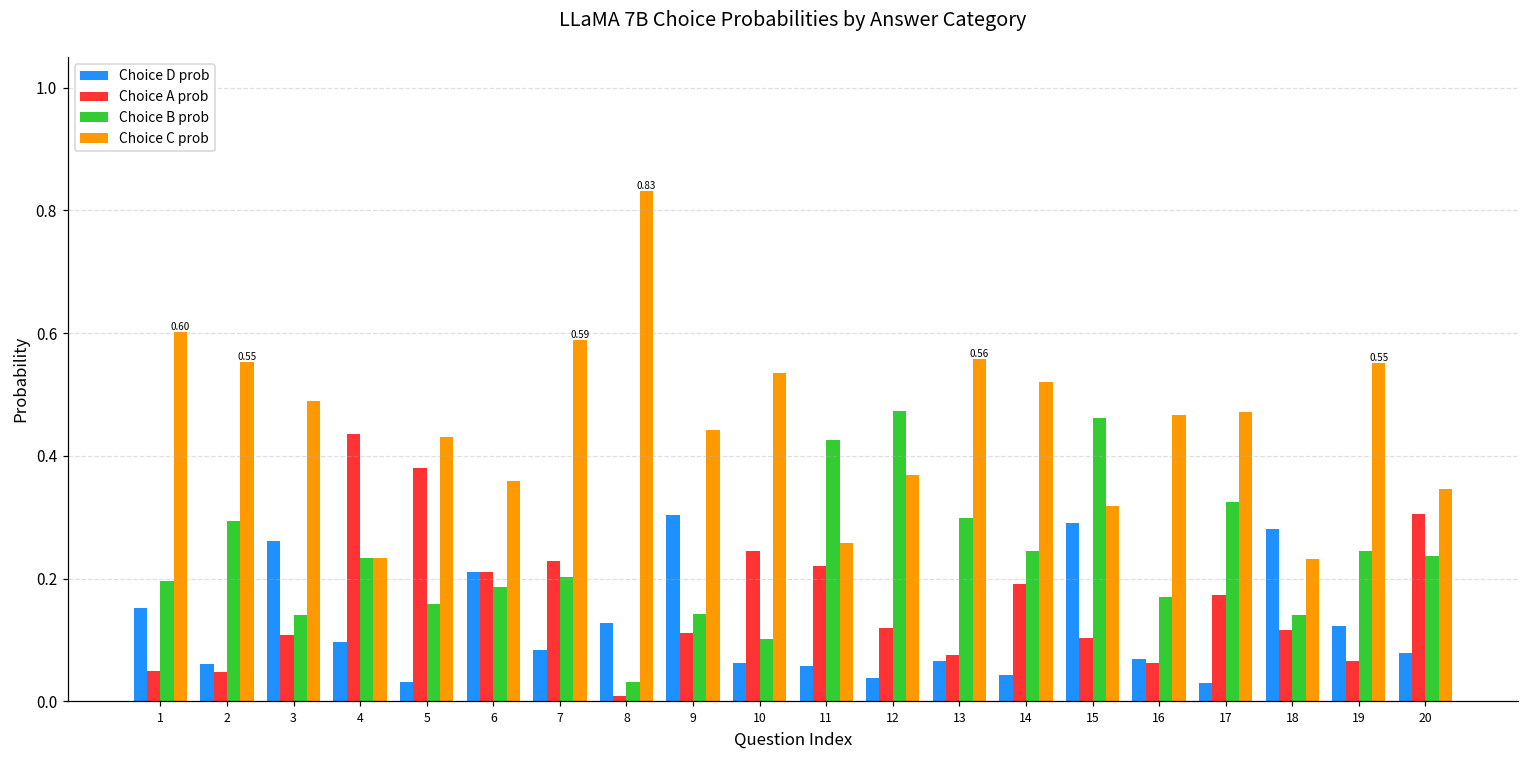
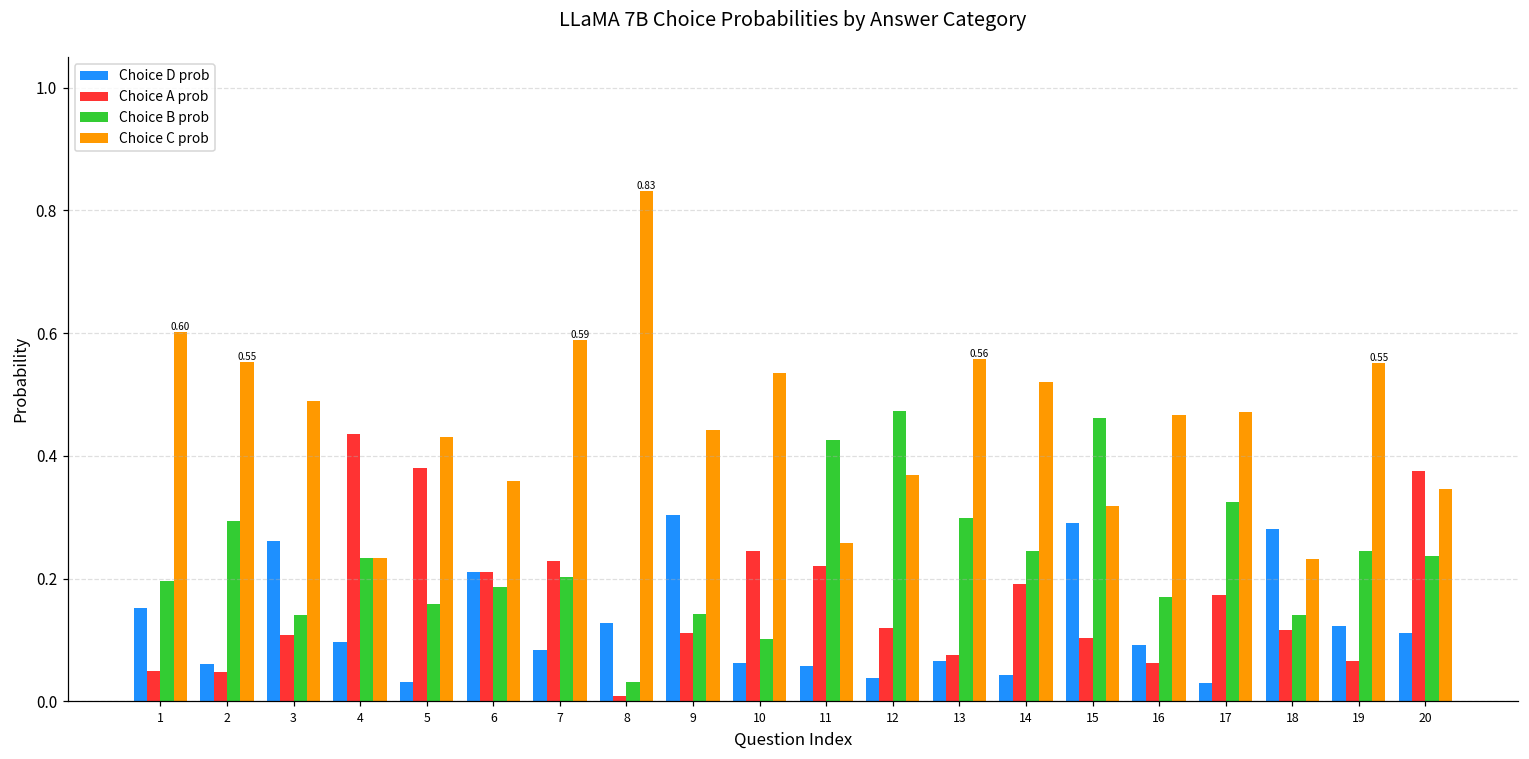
  {
    "Choice D prob": {
      "1": 0.15,
      "2": 0.06,
      "3": 0.26,
      "4": 0.10,
      "5": 0.03,
      "6": 0.21,
      "7": 0.08,
      "8": 0.13,
      "9": 0.30,
      "10": 0.06,
      "11": 0.06,
      "12": 0.04,
      "13": 0.07,
      "14": 0.04,
      "15": 0.29,
-     "16": 0.07,
+     "16": 0.09,
      "17": 0.03,
      "18": 0.28,
      "19": 0.12,
-     "20": 0.08
+     "20": 0.11
    },
    "Choice A prob": {
      "1": 0.05,
      "2": 0.05,
      "3": 0.11,
      "4": 0.44,
      "5": 0.38,
      "6": 0.21,
      "7": 0.23,
      "8": 0.01,
      "9": 0.11,
      "10": 0.25,
      "11": 0.22,
      "12": 0.12,
      "13": 0.08,
      "14": 0.19,
      "15": 0.10,
      "16": 0.06,
      "17": 0.17,
      "18": 0.12,
      "19": 0.07,
-     "20": 0.30
+     "20": 0.37
    },
    "Choice B prob": {
      "1": 0.20,
      "2": 0.29,
      "3": 0.14,
      "4": 0.23,
      "5": 0.16,
      "6": 0.19,
      "7": 0.20,
      "8": 0.03,
      "9": 0.14,
      "10": 0.10,
      "11": 0.43,
      "12": 0.47,
      "13": 0.30,
      "14": 0.25,
      "15": 0.46,
      "16": 0.17,
      "17": 0.32,
      "18": 0.14,
      "19": 0.25,
      "20": 0.24
    },
    "Choice C prob": {
      "1": 0.60,
      "2": 0.55,
      "7": 0.59,
      "8": 0.83,
      "13": 0.56,
      "19": 0.55
    }
  }
